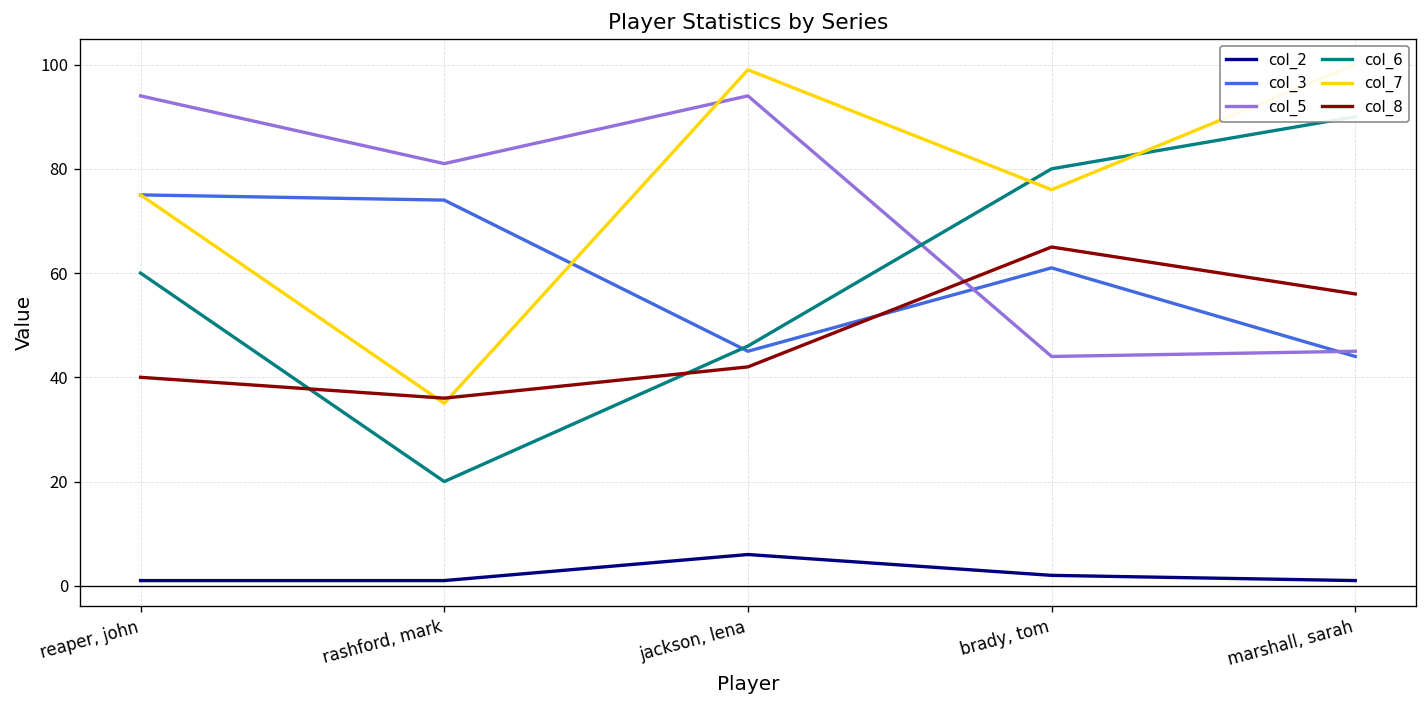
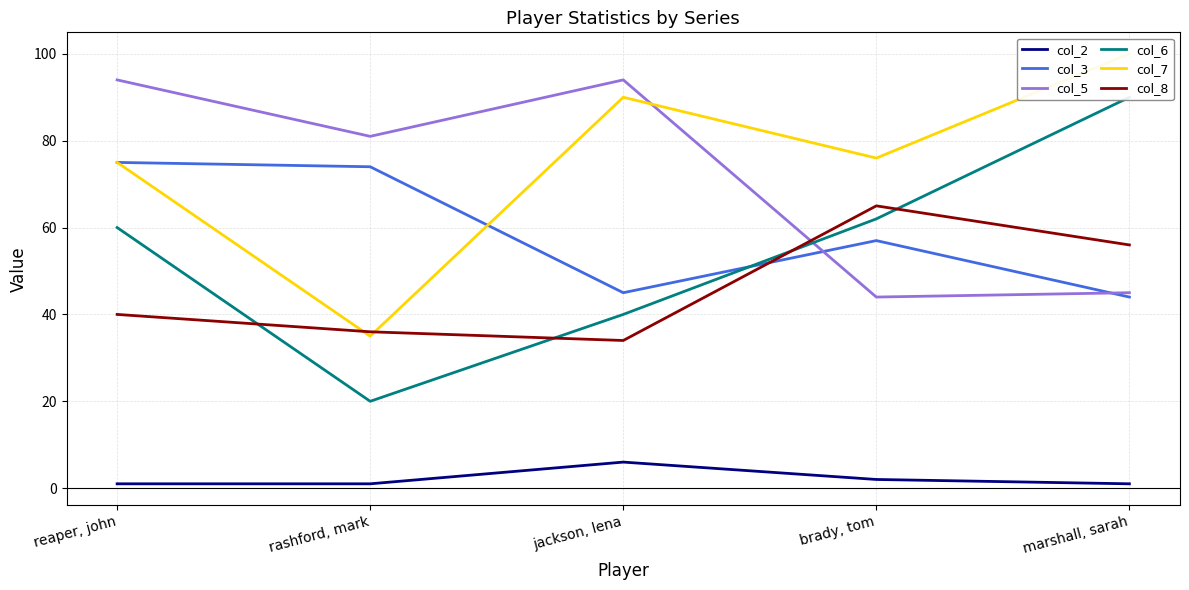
  {
    "col_2": {
      "reaper, john": 1,
      "rashford, mark": 1,
      "jackson, lena": 6,
      "brady, tom": 2,
      "marshall, sarah": 1
    },
    "col_3": {
      "rashford, mark": 74,
      "jackson, lena": 45,
-     "brady, tom": 61,
+     "brady, tom": 57,
      "marshall, sarah": 44
    },
    "col_5": {
      "reaper, john": 94,
      "rashford, mark": 81,
      "jackson, lena": 94,
      "brady, tom": 44,
      "marshall, sarah": 45
    },
    "col_6": {
      "reaper, john": 60,
      "rashford, mark": 20,
-     "jackson, lena": 46,
-     "brady, tom": 80
+     "jackson, lena": 40,
+     "brady, tom": 62
    },
    "col_7": {
      "rashford, mark": 35,
-     "jackson, lena": 99,
+     "jackson, lena": 90,
      "brady, tom": 76
    },
    "col_8": {
      "reaper, john": 40,
      "rashford, mark": 36,
-     "jackson, lena": 42,
+     "jackson, lena": 34,
      "brady, tom": 65,
      "marshall, sarah": 56
    }
  }
